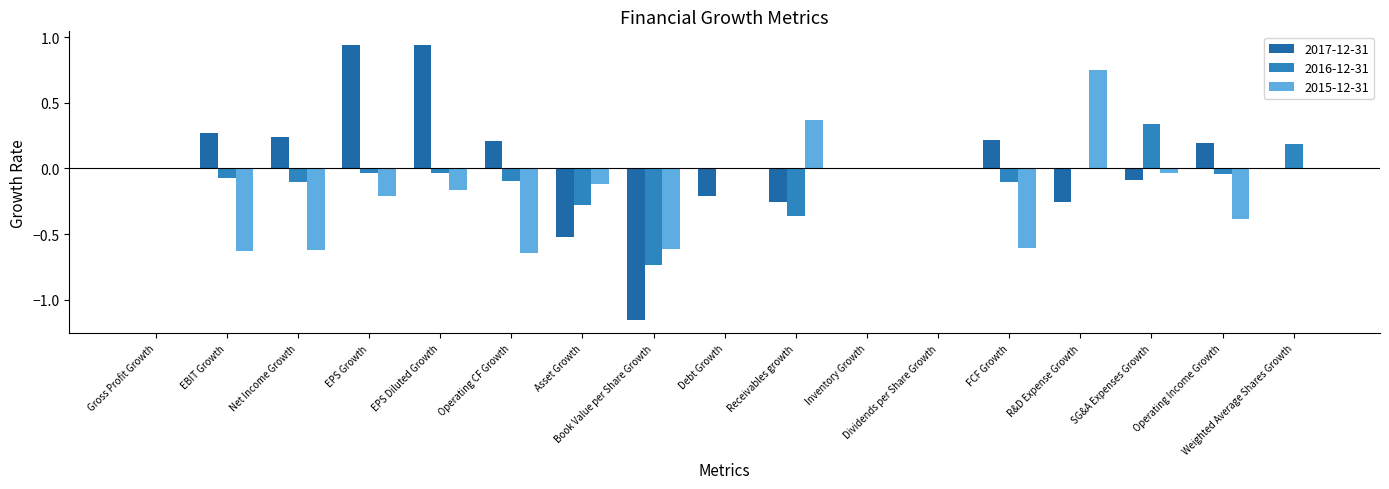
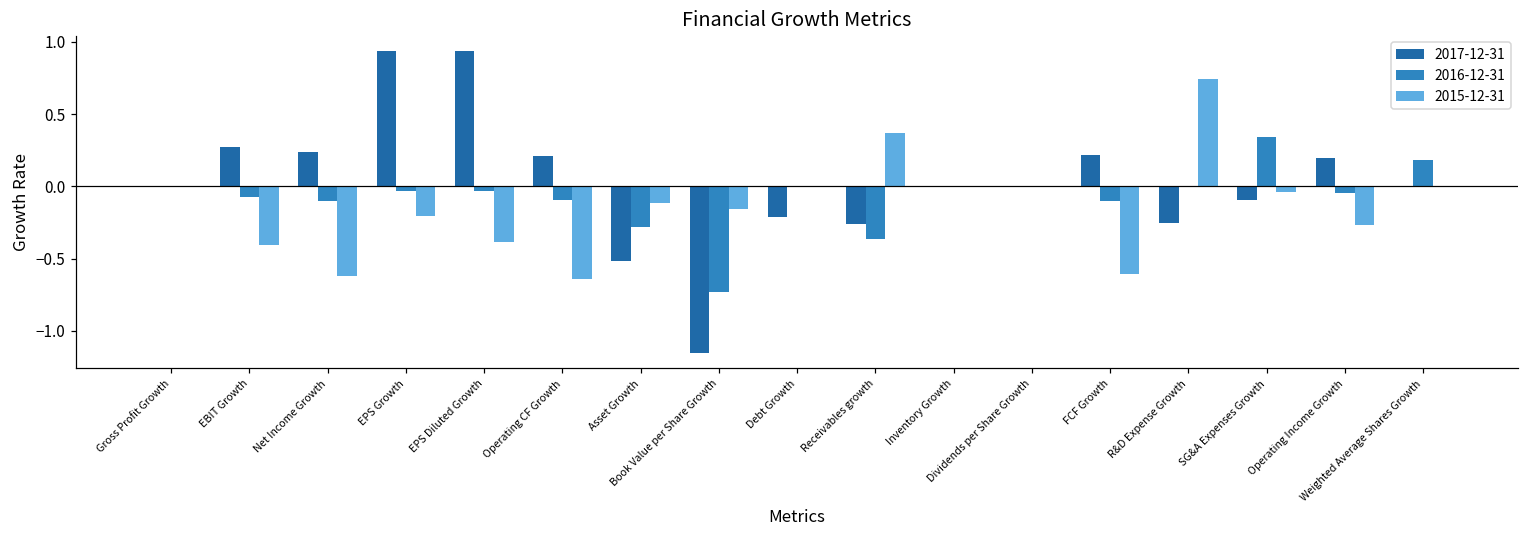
  {
    "2015-12-31": {
      "Gross Profit Growth": 0.00,
-     "EBIT Growth": -0.63,
+     "EBIT Growth": -0.41,
      "Net Income Growth": -0.62,
      "EPS Growth": -0.21,
-     "EPS Diluted Growth": -0.16,
+     "EPS Diluted Growth": -0.39,
      "Operating CF Growth": -0.64,
      "Asset Growth": -0.12,
-     "Book Value per Share Growth": -0.61,
+     "Book Value per Share Growth": -0.16,
      "Debt Growth": 0.00,
      "Receivables growth": 0.37,
      "Inventory Growth": 0.00,
      "Dividends per Share Growth": 0.00,
      "FCF Growth": -0.60,
      "R&D Expense Growth": 0.75,
      "SG&A Expenses Growth": -0.04,
-     "Operating Income Growth": -0.38,
+     "Operating Income Growth": -0.27,
      "Weighted Average Shares Growth": 0.00
    }
  }
